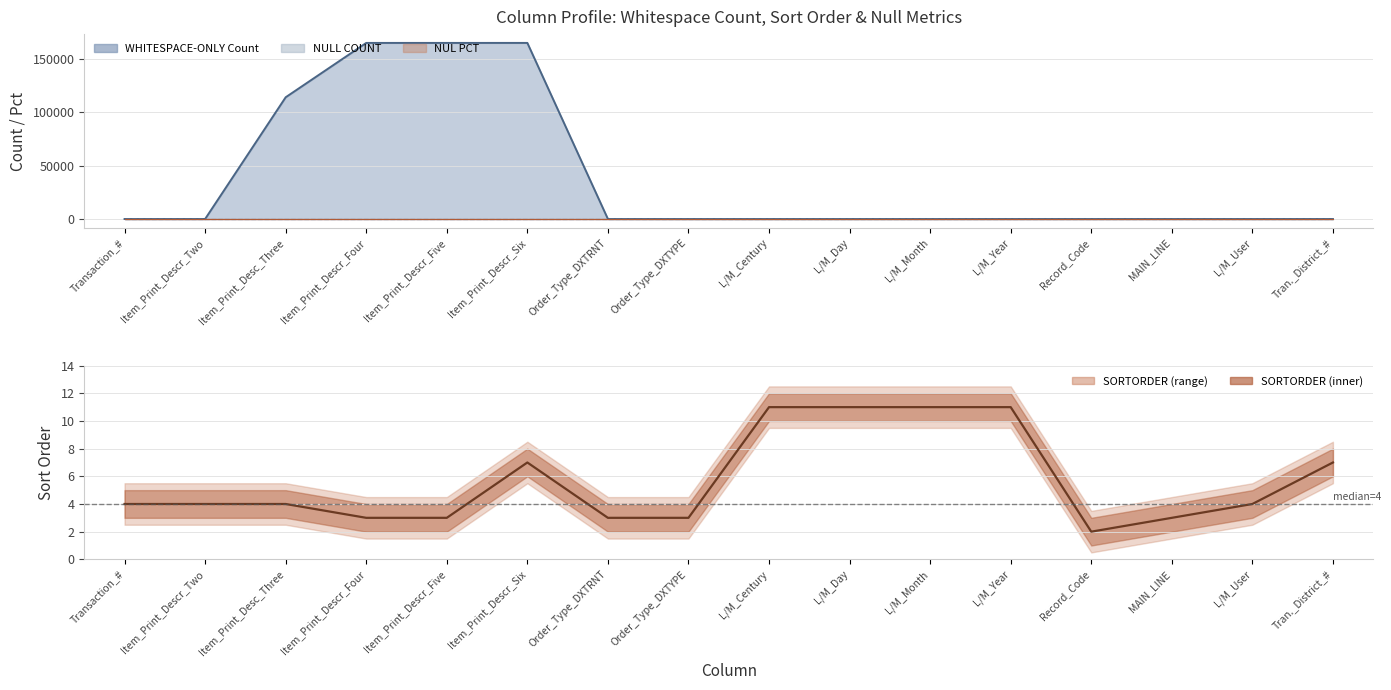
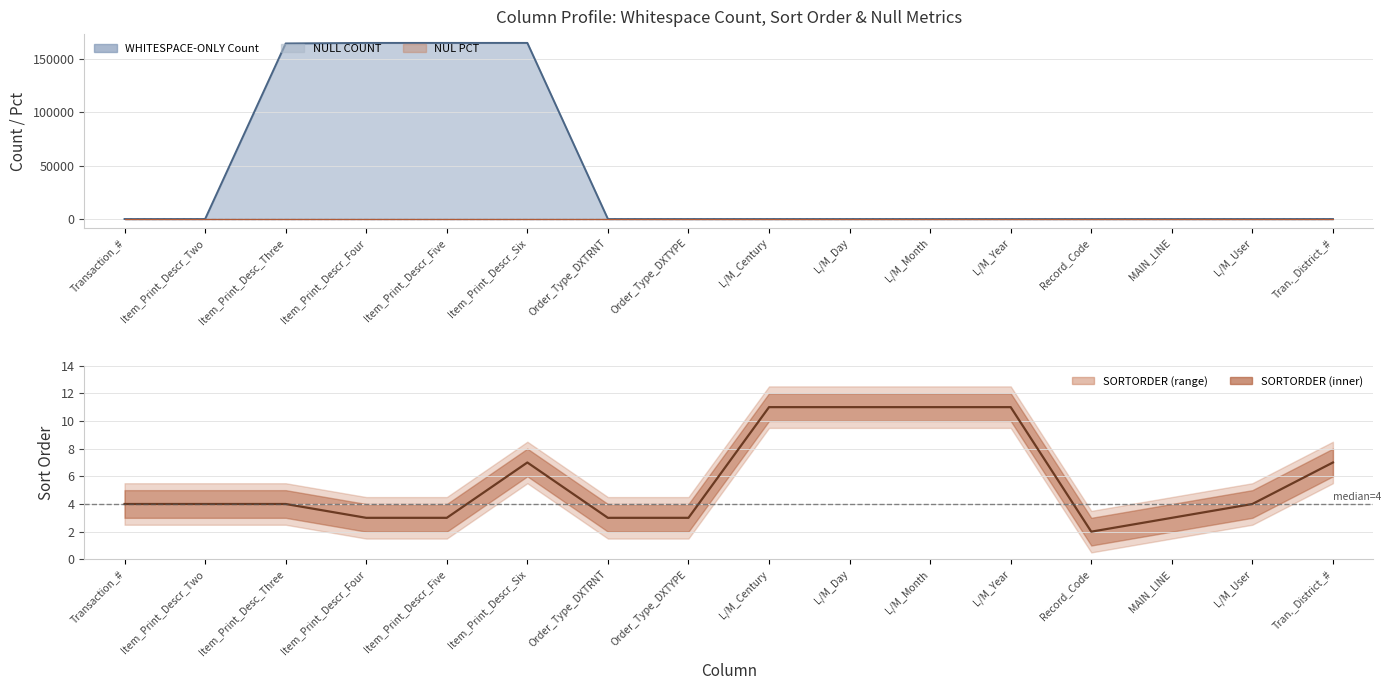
  {
    "Column Profile: Whitespace Count, Sort Order & Null Metrics": {
      "WHITESPACE-ONLY Count": {
-       "Item_Print_Desc_Three": 114000,
+       "Item_Print_Desc_Three": 165000,
        "Item_Print_Descr_Four": 165000,
        "Item_Print_Descr_Five": 165000,
        "Item_Print_Descr_Six": 165000
      },
      "NUL PCT": {
        "Item_Print_Desc_Three": 0,
        "Item_Print_Descr_Four": 0,
        "Item_Print_Descr_Five": 0,
        "Item_Print_Descr_Six": 0
      }
    }
  }
